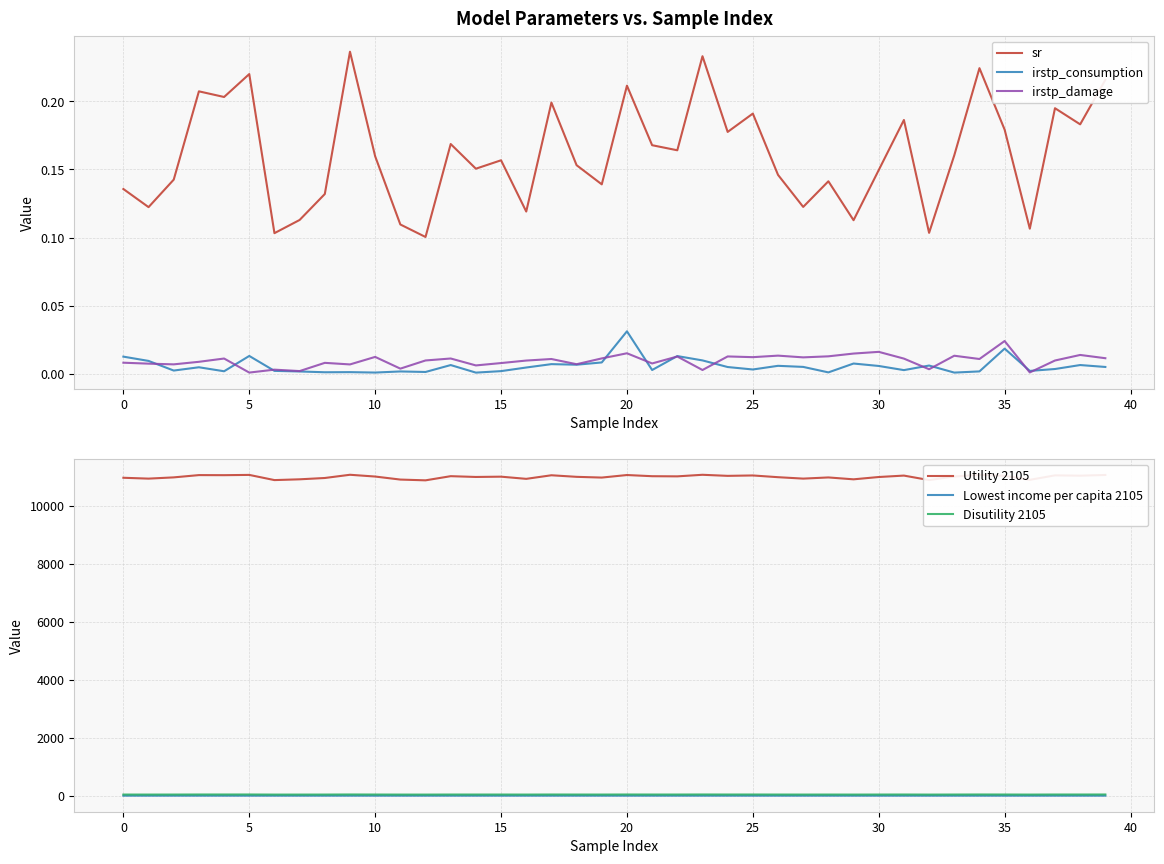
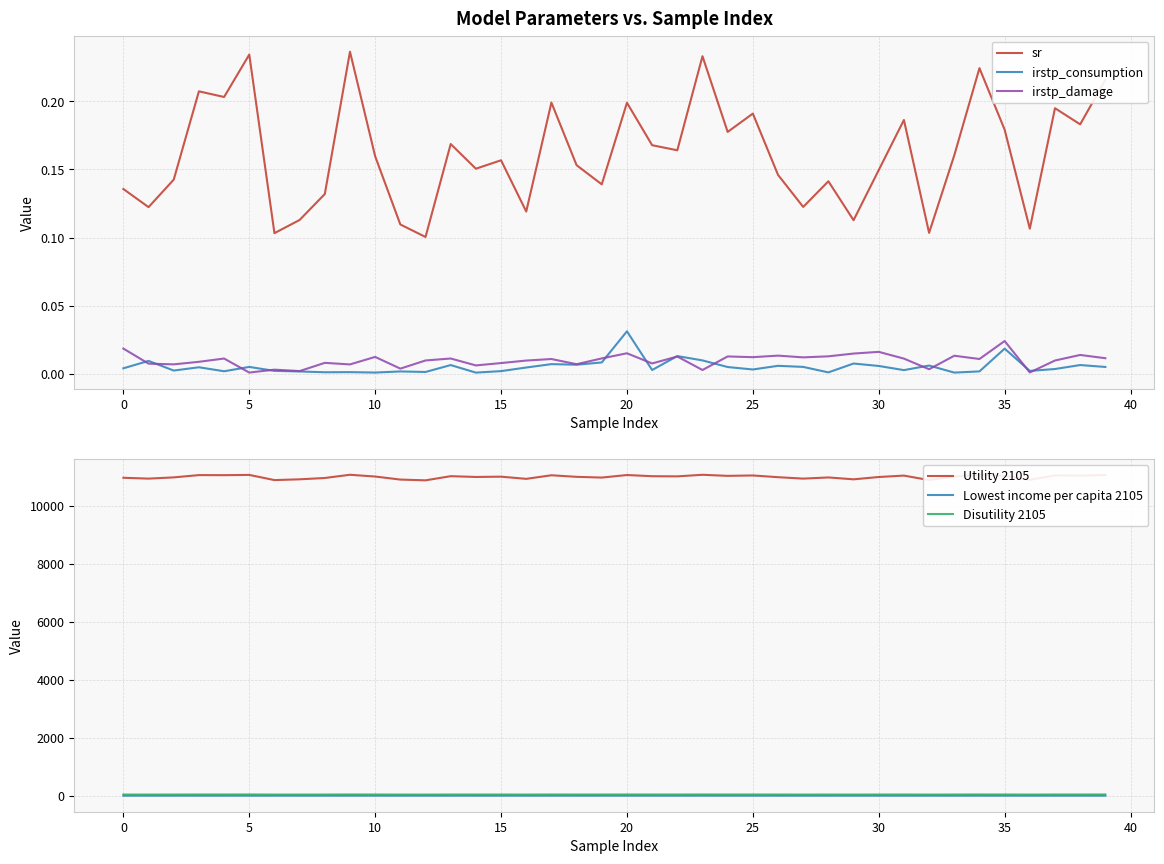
  {
    "Model Parameters vs. Sample Index": {
      "sr": {
        "0": 0.136,
-       "5": 0.220,
+       "5": 0.234,
        "10": 0.160,
        "15": 0.157,
-       "20": 0.211,
+       "20": 0.199,
        "25": 0.191,
        "30": 0.150,
        "35": 0.179
      },
      "irstp_consumption": {
-       "0": 0.013,
-       "5": 0.013,
+       "0": 0.004,
+       "5": 0.005,
        "10": 0.001,
        "15": 0.002,
        "20": 0.031,
        "25": 0.003,
        "30": 0.006,
        "35": 0.019
      },
      "irstp_damage": {
-       "0": 0.008,
+       "0": 0.019,
        "5": 0.001,
        "10": 0.013,
        "15": 0.008,
        "20": 0.015,
        "25": 0.012,
        "30": 0.016,
        "35": 0.024
      }
    }
  }
